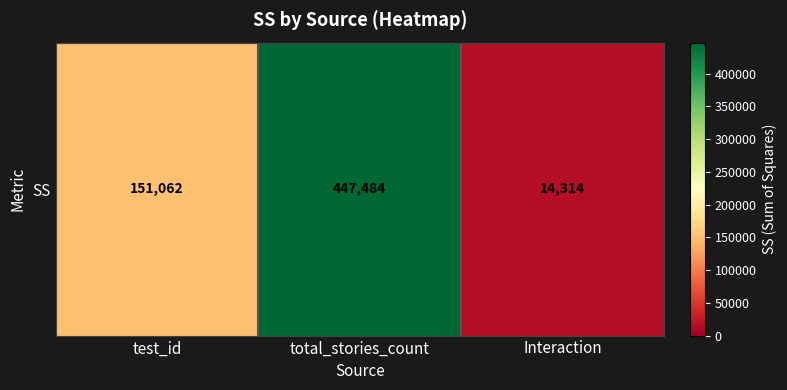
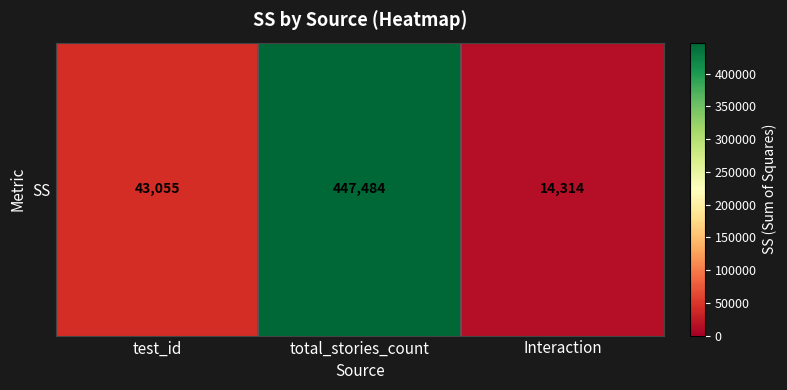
  {
    "SS": {
-     "test_id": "151,062",
+     "test_id": "43,055",
      "total_stories_count": "447,484",
      "Interaction": "14,314"
    }
  }
